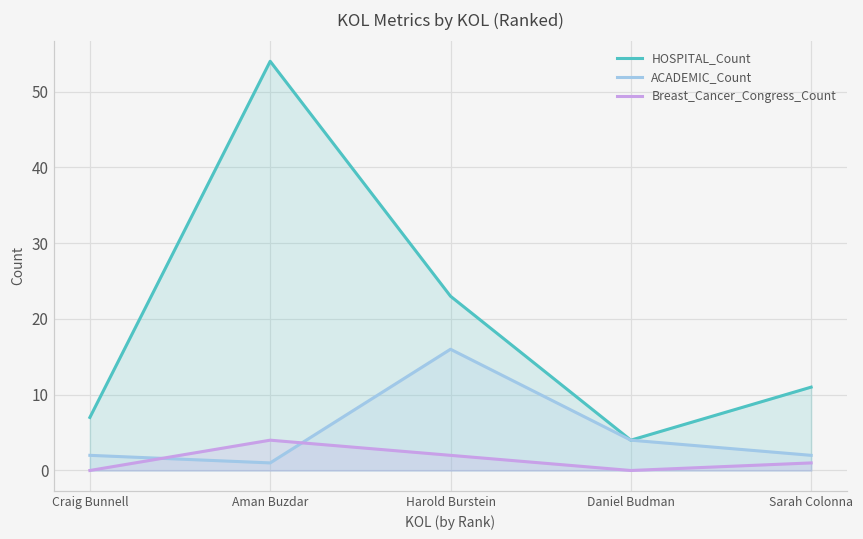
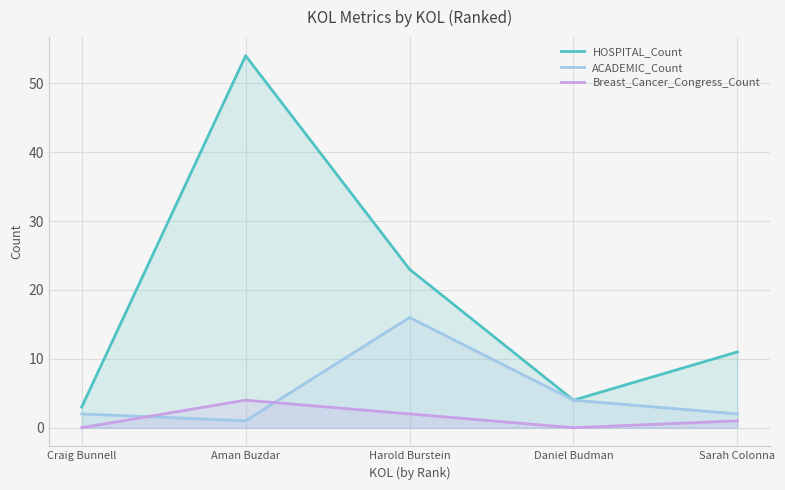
  {
    "HOSPITAL_Count": {
-     "Craig Bunnell": 7,
+     "Craig Bunnell": 3,
      "Aman Buzdar": 54,
      "Harold Burstein": 23,
      "Sarah Colonna": 11
    }
  }
